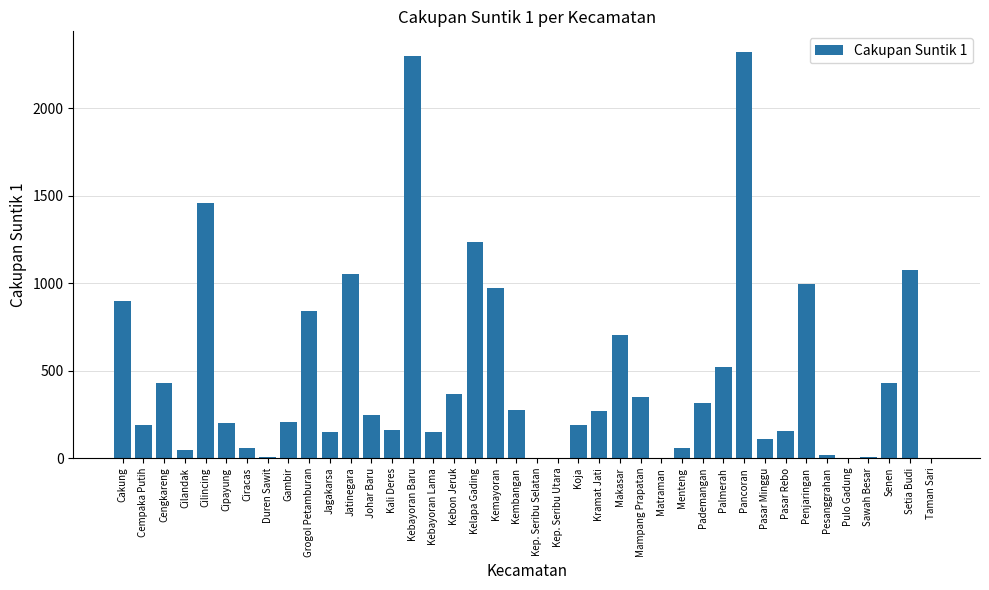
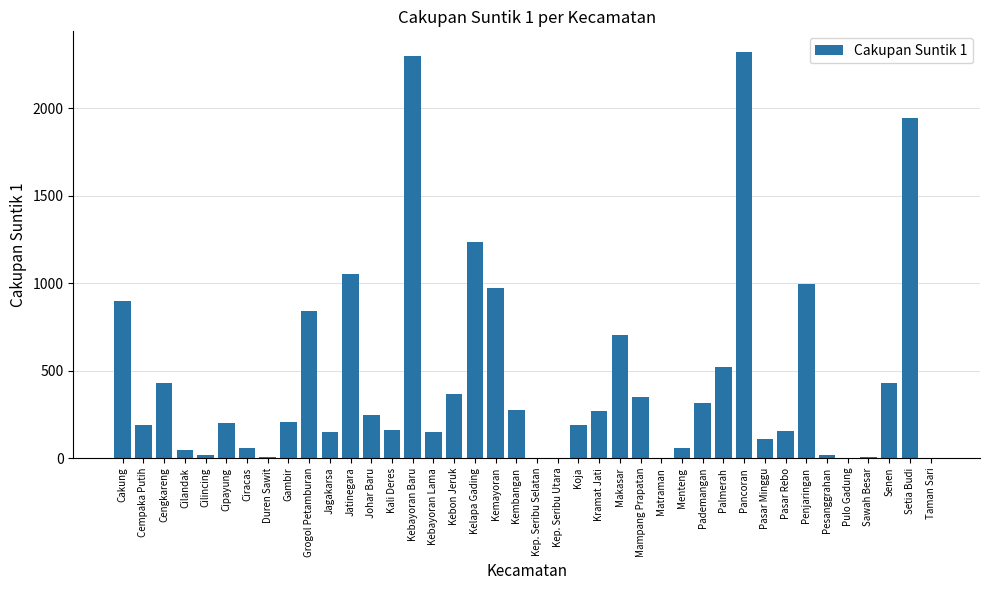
  {
    "Cakung": 900,
    "Cempaka Putih": 190,
    "Cengkareng": 430,
    "Cilandak": 50,
-   "Cilincing": 1460,
+   "Cilincing": 20,
    "Cipayung": 200,
    "Ciracas": 60,
    "Gambir": 210,
    "Grogol Petamburan": 840,
    "Jagakarsa": 150,
    "Jatinegara": 1050,
    "Johar Baru": 250,
    "Kali Deres": 160,
    "Kebayoran Baru": 2300,
    "Kebayoran Lama": 150,
    "Kebon Jeruk": 370,
    "Kelapa Gading": 1240,
    "Kemayoran": 970,
    "Kembangan": 280,
    "Kep. Seribu Selatan": 0,
    "Kep. Seribu Utara": 0,
    "Koja": 190,
    "Kramat Jati": 270,
    "Makasar": 700,
    "Mampang Prapatan": 350,
    "Menteng": 60,
    "Pademangan": 320,
    "Palmerah": 520,
    "Pancoran": 2320,
    "Pasar Minggu": 110,
    "Pasar Rebo": 160,
    "Penjaringan": 990,
    "Pesanggrahan": 20,
    "Pulo Gadung": 0,
    "Senen": 430,
-   "Setia Budi": 1070,
+   "Setia Budi": 1950,
    "Taman Sari": 0
  }
